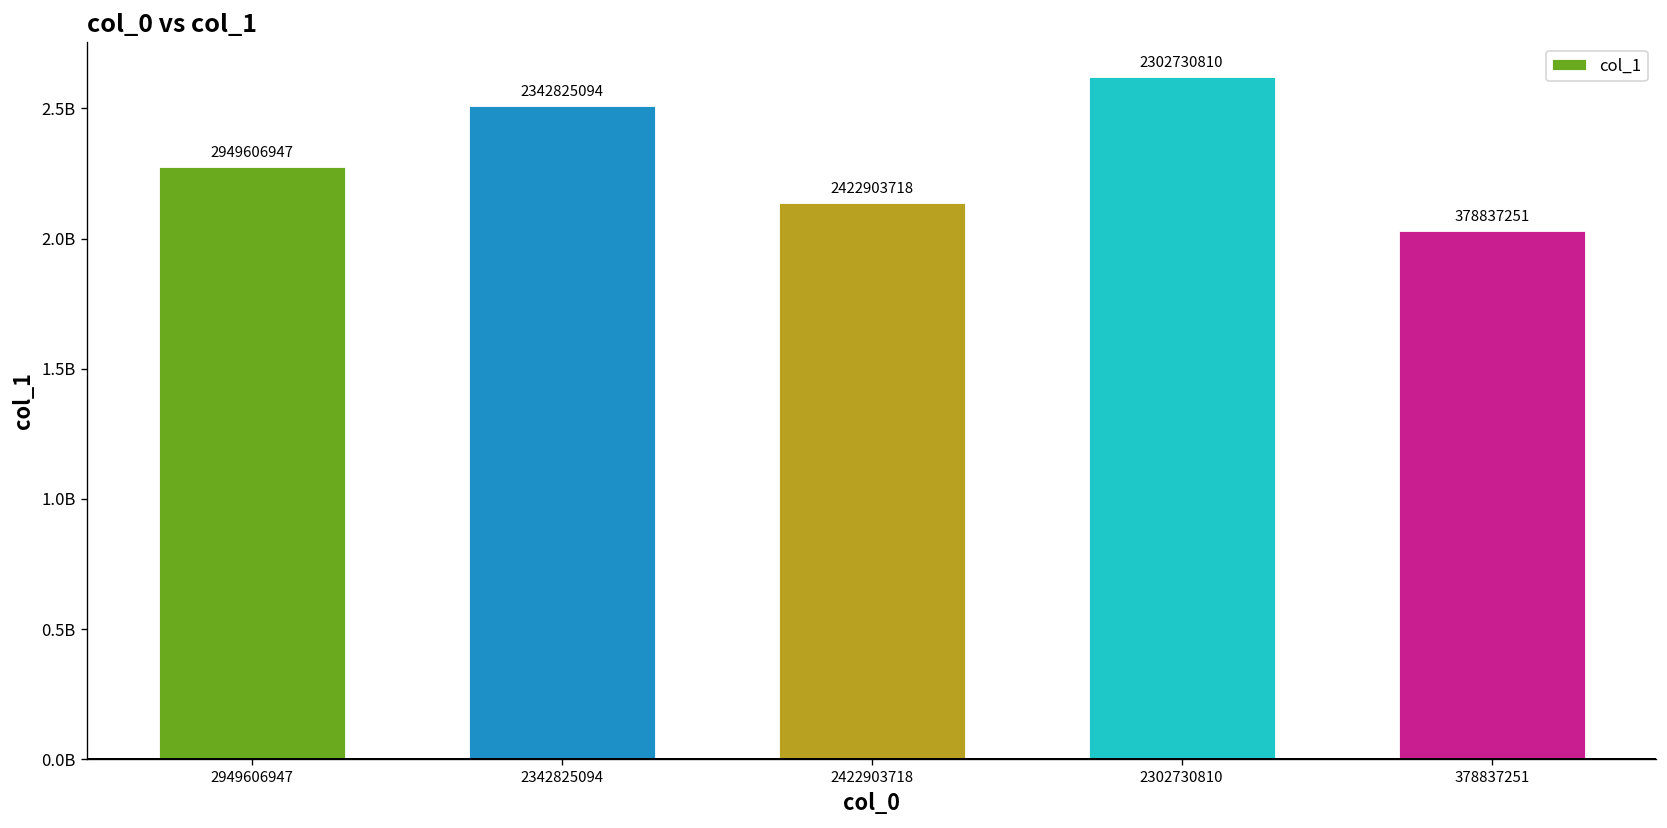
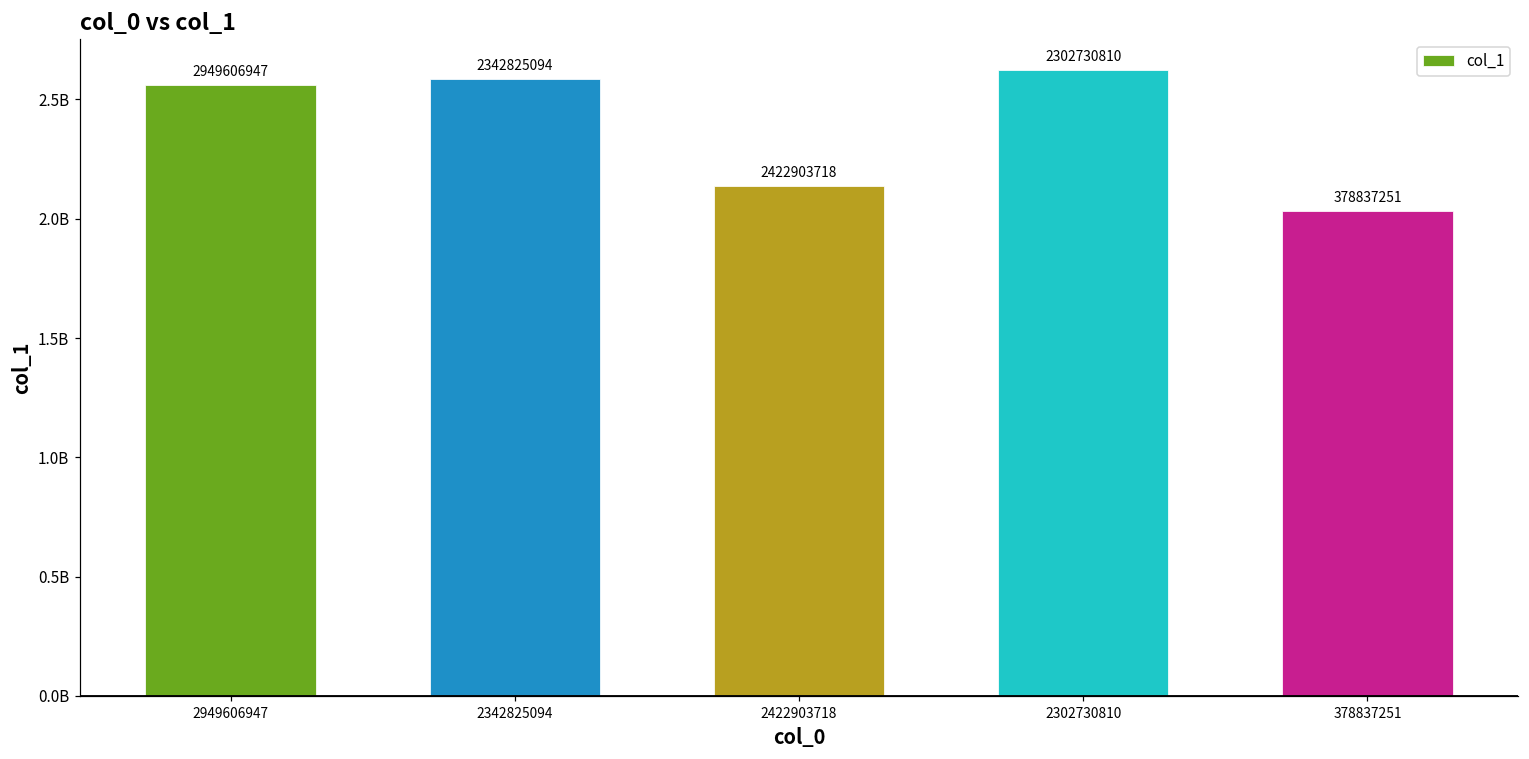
  {
-   "2949606947": 2270000000,
-   "2342825094": 2510000000
+   "2949606947": 2560000000,
+   "2342825094": 2580000000
  }
